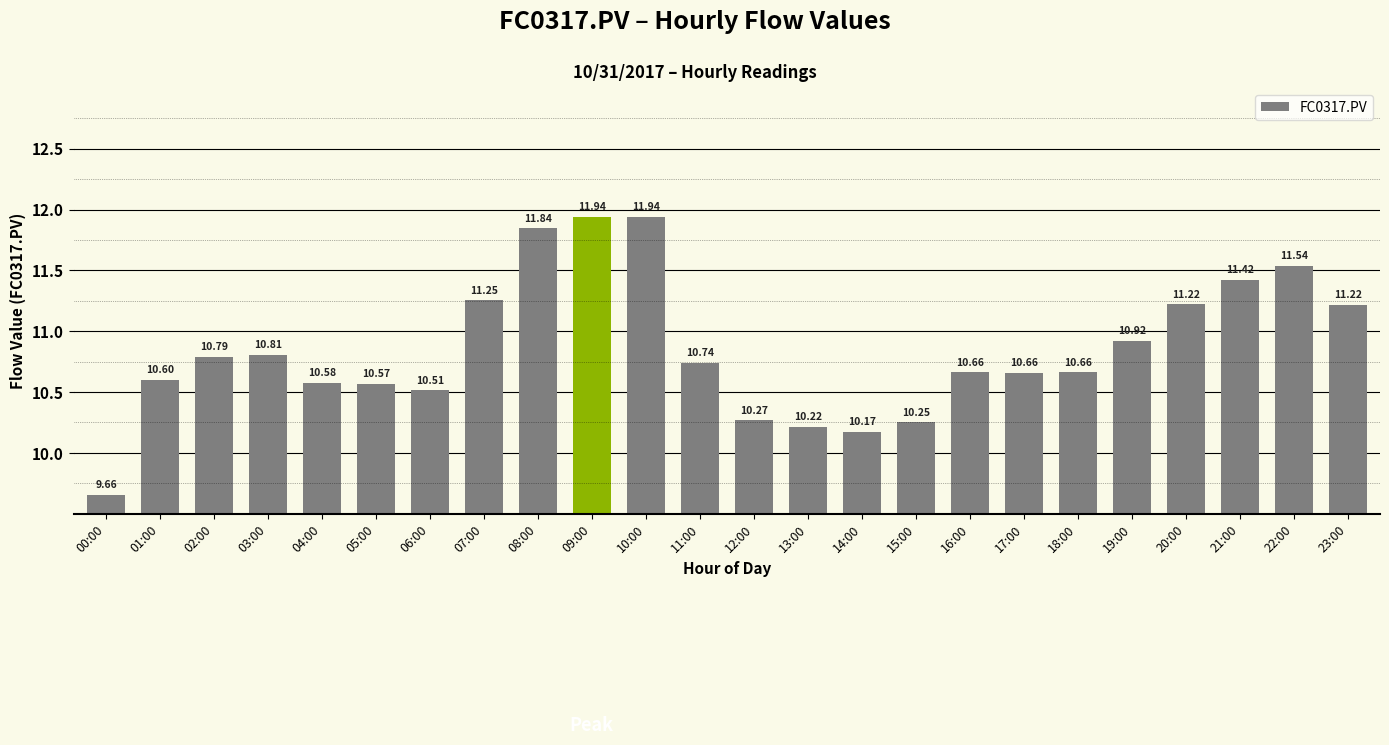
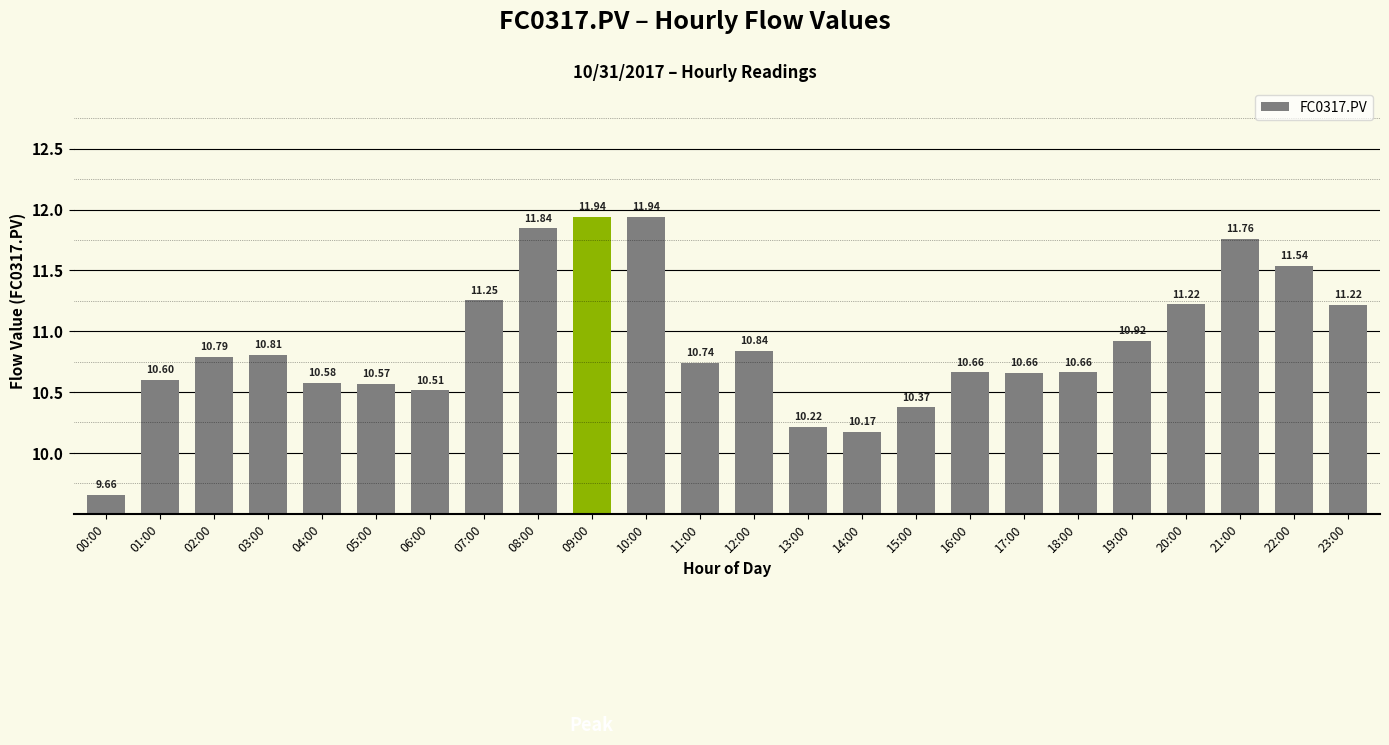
  {
    "00:00": 9.66,
    "01:00": 10.60,
    "02:00": 10.79,
    "03:00": 10.81,
    "04:00": 10.58,
    "05:00": 10.57,
    "06:00": 10.51,
    "07:00": 11.25,
    "08:00": 11.84,
    "09:00": 11.94,
    "10:00": 11.94,
    "11:00": 10.74,
-   "12:00": 10.27,
+   "12:00": 10.84,
    "13:00": 10.22,
    "14:00": 10.17,
-   "15:00": 10.25,
+   "15:00": 10.37,
    "16:00": 10.66,
    "17:00": 10.66,
    "18:00": 10.66,
    "19:00": 10.92,
    "20:00": 11.22,
-   "21:00": 11.42,
+   "21:00": 11.76,
    "22:00": 11.54,
    "23:00": 11.22
  }
